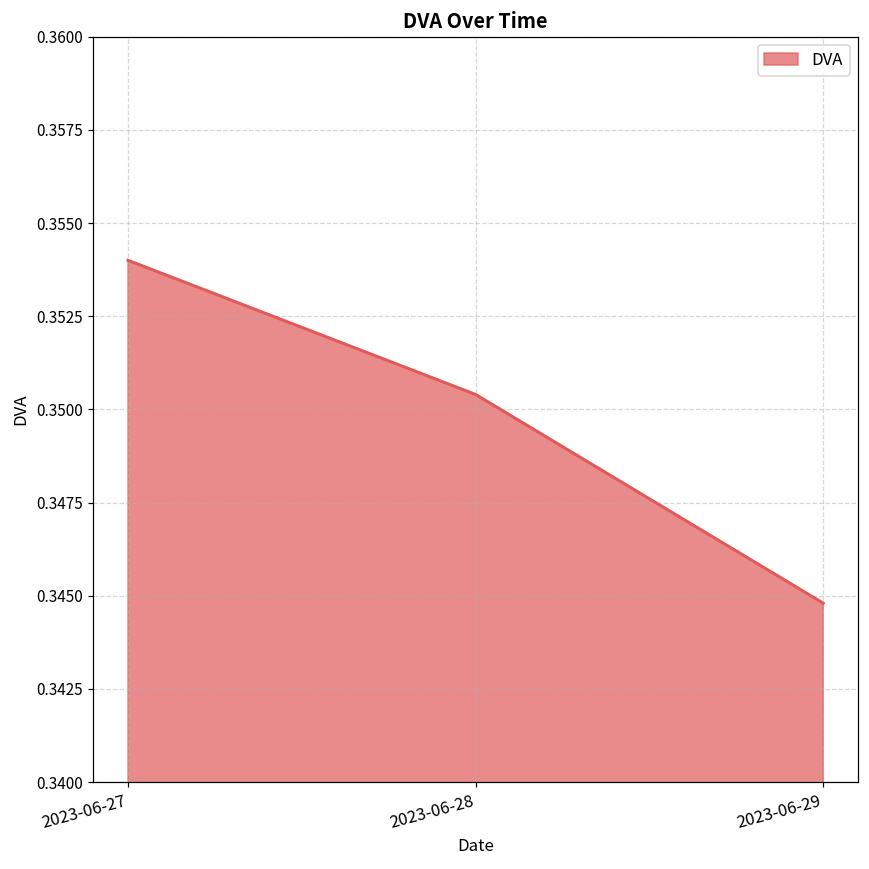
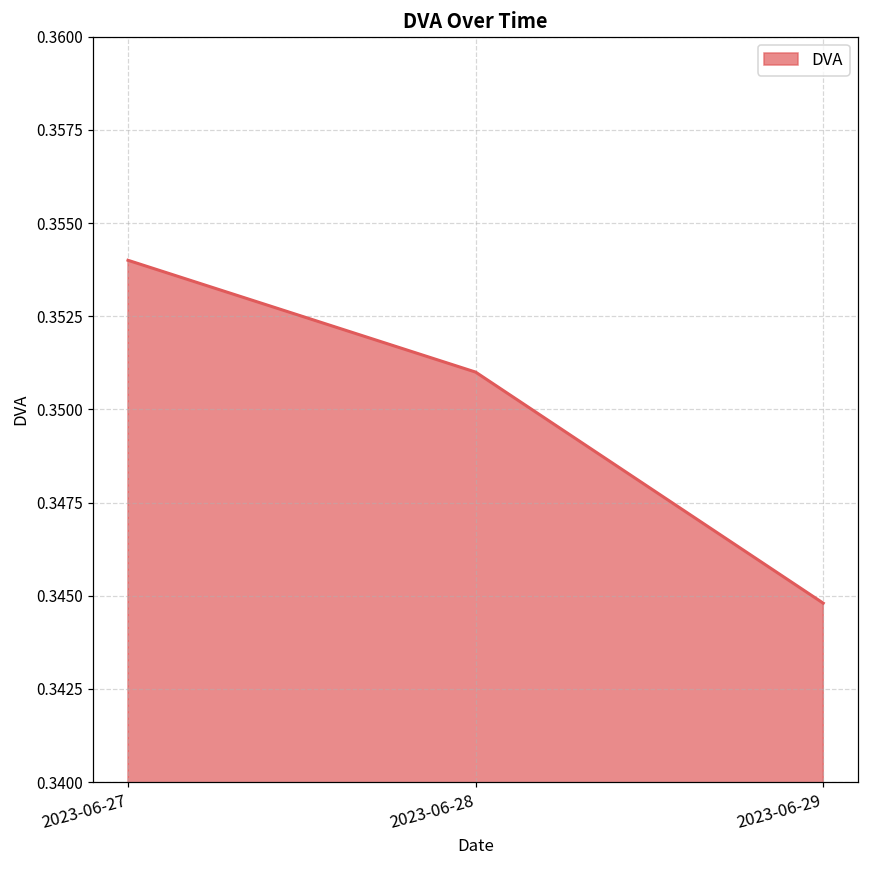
  {
    "2023-06-27": 0.3540,
-   "2023-06-28": 0.3504,
+   "2023-06-28": 0.3510,
    "2023-06-29": 0.3448
  }
